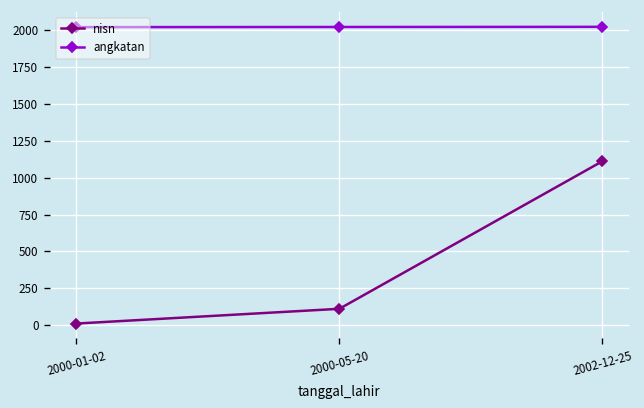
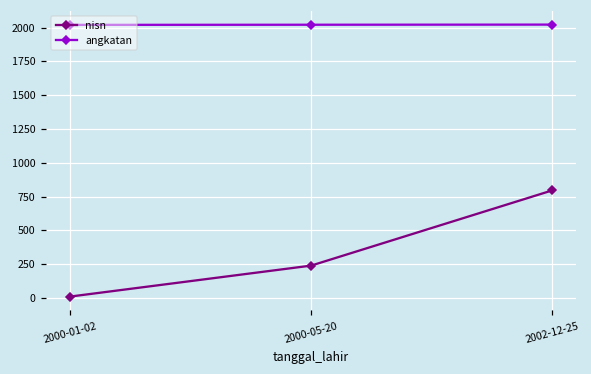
  {
    "nisn": {
      "2000-01-02": 10,
-     "2000-05-20": 110,
-     "2002-12-25": 1110
+     "2000-05-20": 240,
+     "2002-12-25": 800
    },
    "angkatan": {
      "2000-05-20": 2020,
      "2002-12-25": 2020
    }
  }
